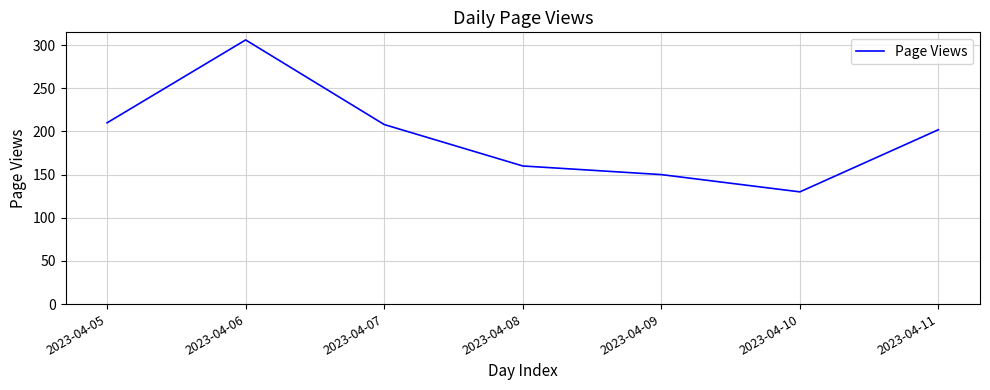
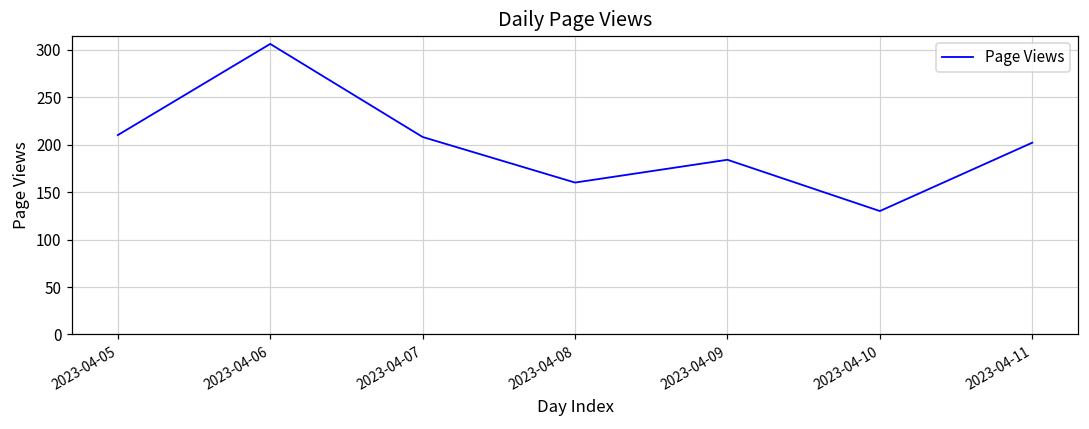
  {
    "2023-04-05": 210,
    "2023-04-06": 310,
    "2023-04-07": 210,
    "2023-04-08": 160,
-   "2023-04-09": 150,
+   "2023-04-09": 180,
    "2023-04-10": 130,
    "2023-04-11": 200
  }
